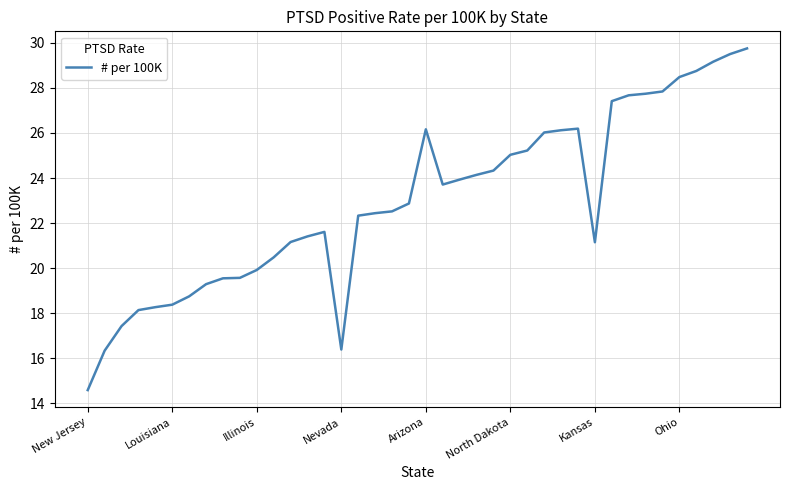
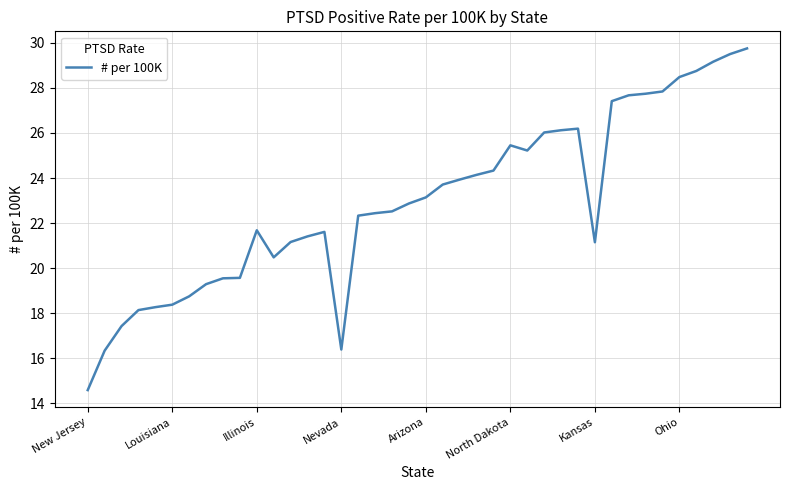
  {
    "New Jersey": 14.6,
    "Louisiana": 18.4,
-   "Illinois": 19.9,
+   "Illinois": 21.7,
    "Nevada": 16.4,
-   "Arizona": 26.2,
-   "North Dakota": 25.0,
+   "Arizona": 23.1,
+   "North Dakota": 25.5,
    "Kansas": 21.2,
    "Ohio": 28.5
  }
